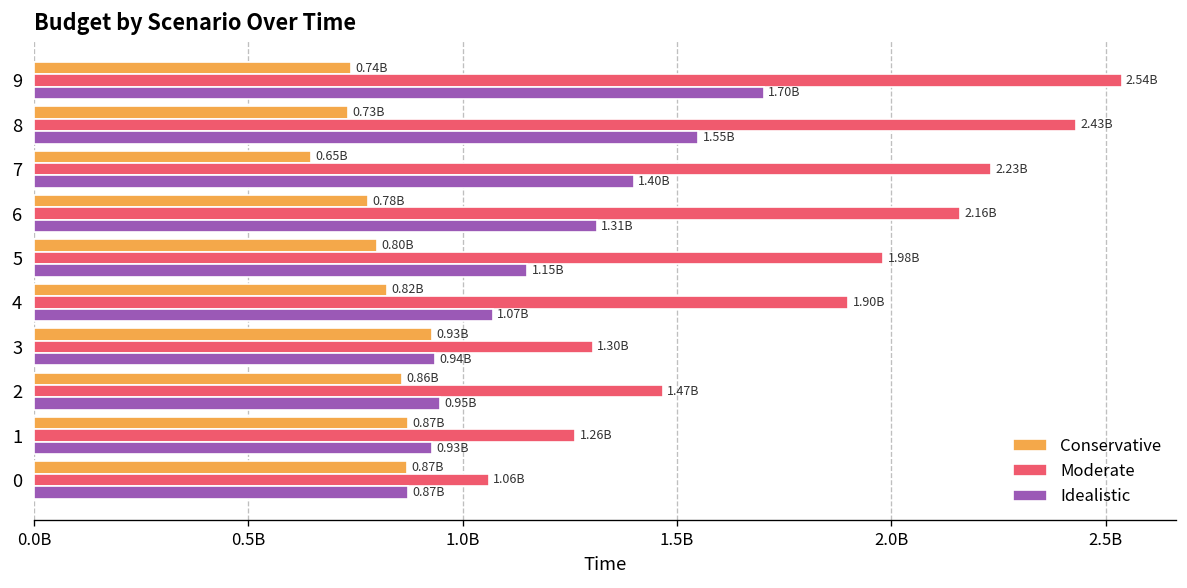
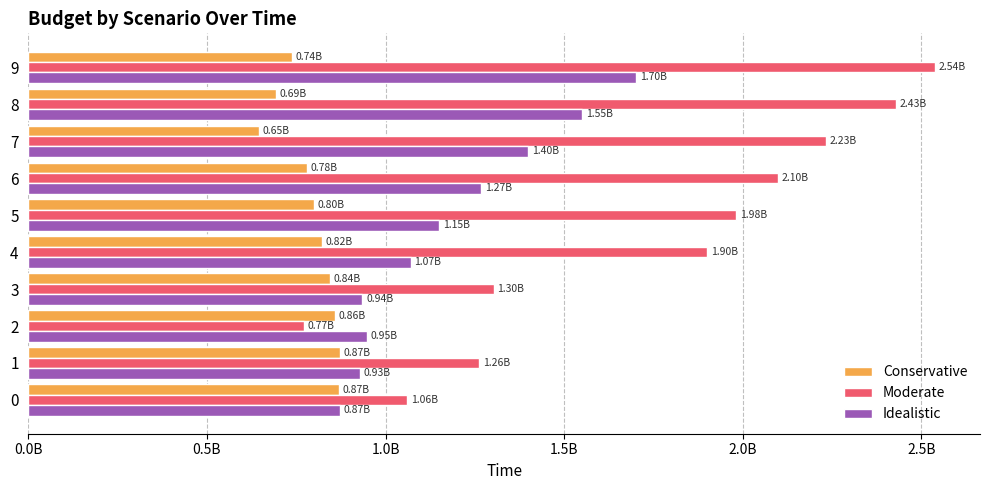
  {
    "Conservative": {
      "9": "0.74B",
-     "8": "0.73B",
+     "8": "0.69B",
      "7": "0.65B",
      "6": "0.78B",
      "5": "0.80B",
      "4": "0.82B",
-     "3": "0.93B",
+     "3": "0.84B",
      "2": "0.86B",
      "1": "0.87B",
      "0": "0.87B"
    },
    "Moderate": {
      "9": "2.54B",
      "8": "2.43B",
      "7": "2.23B",
-     "6": "2.16B",
+     "6": "2.10B",
      "5": "1.98B",
      "4": "1.90B",
      "3": "1.30B",
-     "2": "1.47B",
+     "2": "0.77B",
      "1": "1.26B",
      "0": "1.06B"
    },
    "Idealistic": {
      "9": "1.70B",
      "8": "1.55B",
      "7": "1.40B",
-     "6": "1.31B",
+     "6": "1.27B",
      "5": "1.15B",
      "4": "1.07B",
      "3": "0.94B",
      "2": "0.95B",
      "1": "0.93B",
      "0": "0.87B"
    }
  }
